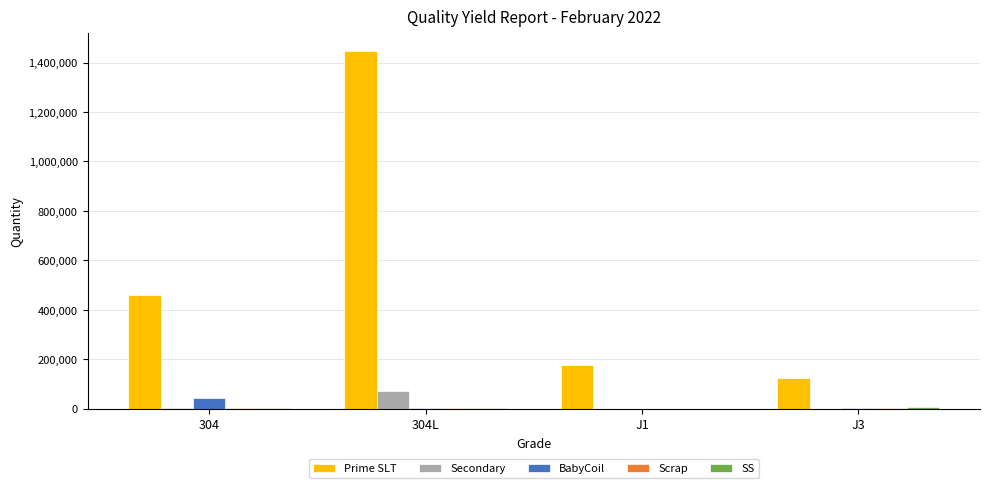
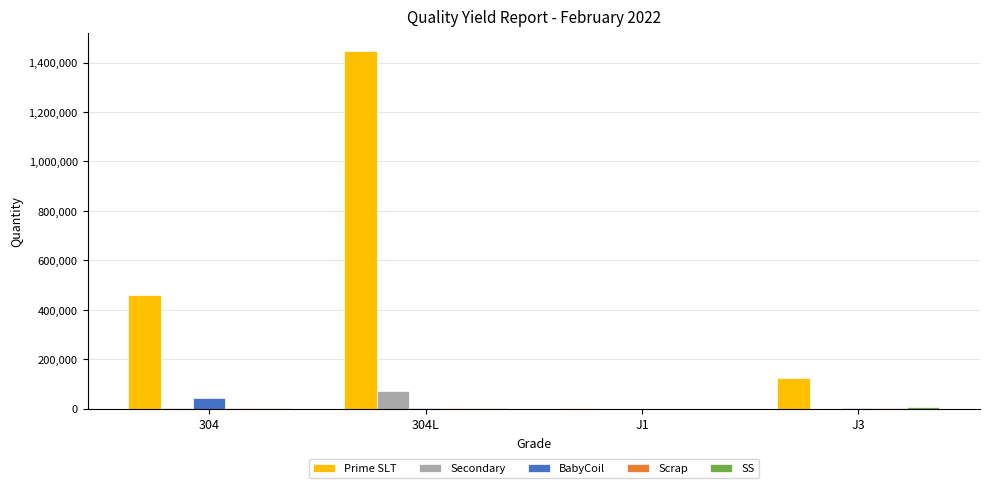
  {
    "Prime SLT": {
      "304": "460,000",
      "304L": "1,450,000",
-     "J1": "180,000",
+     "J1": "0",
      "J3": "120,000"
    },
    "Secondary": {
      "304L": "70,000",
      "J1": "0",
      "J3": "0"
    },
    "BabyCoil": {
      "304": "40,000",
      "J1": "0"
    },
    "Scrap": {
      "J1": "0"
    },
    "SS": {
      "J1": "0"
    }
  }
